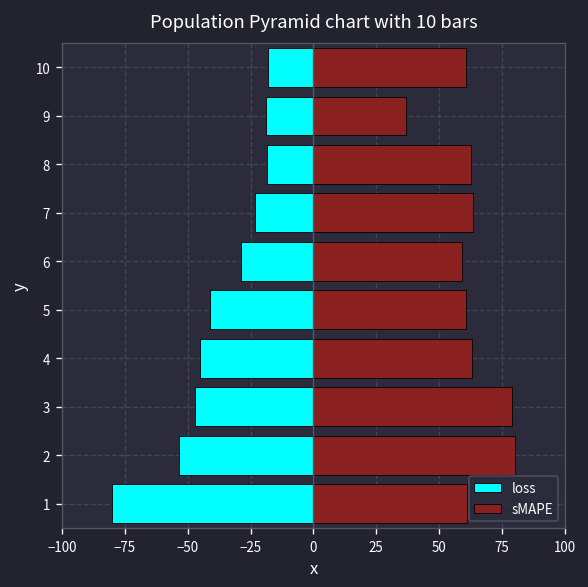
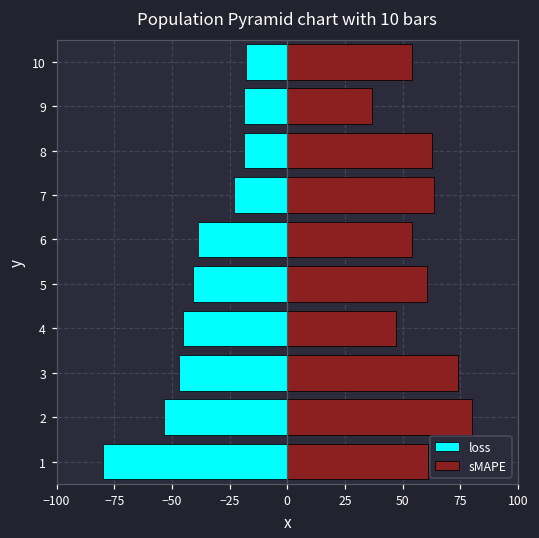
  {
    "loss": {
      "10": -18,
      "9": -19,
      "8": -19,
      "7": -23,
-     "6": -29,
+     "6": -39,
      "5": -41,
      "4": -45,
      "3": -47,
      "2": -53,
      "1": -80
    },
    "sMAPE": {
-     "10": 61,
+     "10": 54,
      "9": 37,
      "8": 63,
      "7": 63,
-     "6": 59,
+     "6": 54,
      "5": 61,
-     "4": 63,
-     "3": 79,
+     "4": 47,
+     "3": 74,
      "2": 80,
      "1": 61
    }
  }
